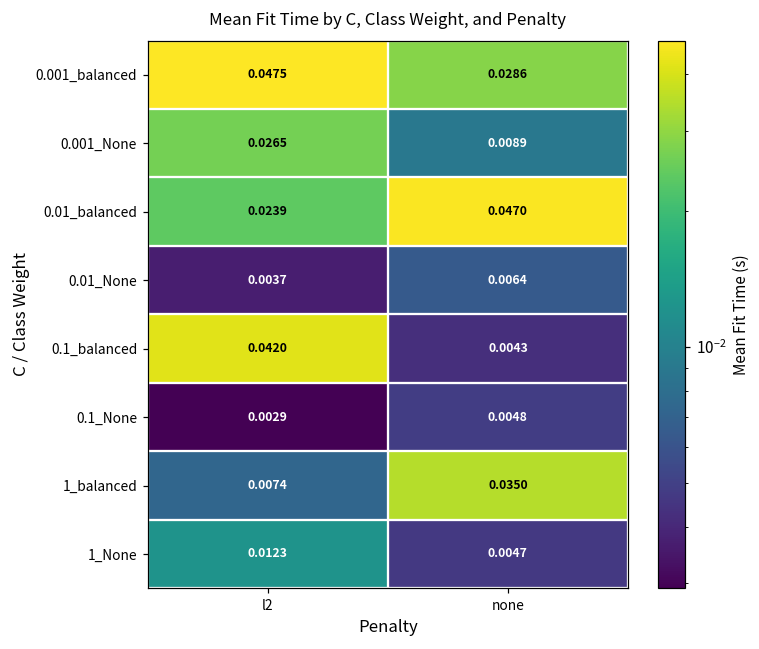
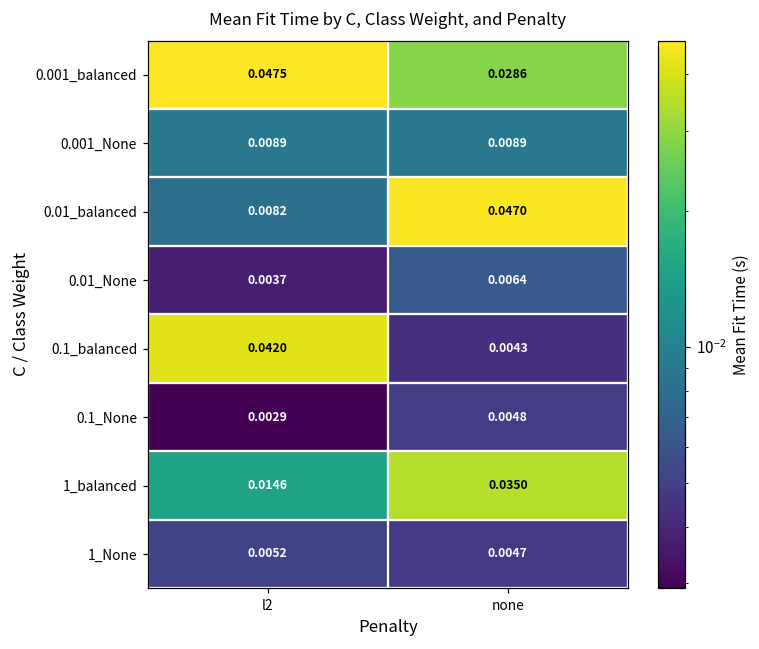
  {
    "0.001_balanced": {
      "l2": 0.0475,
      "none": 0.0286
    },
    "0.001_None": {
-     "l2": 0.0265,
+     "l2": 0.0089,
      "none": 0.0089
    },
    "0.01_balanced": {
-     "l2": 0.0239,
+     "l2": 0.0082,
      "none": 0.0470
    },
    "0.01_None": {
      "l2": 0.0037,
      "none": 0.0064
    },
    "0.1_balanced": {
      "l2": 0.0420,
      "none": 0.0043
    },
    "0.1_None": {
      "l2": 0.0029,
      "none": 0.0048
    },
    "1_balanced": {
-     "l2": 0.0074,
+     "l2": 0.0146,
      "none": 0.0350
    },
    "1_None": {
-     "l2": 0.0123,
+     "l2": 0.0052,
      "none": 0.0047
    }
  }
